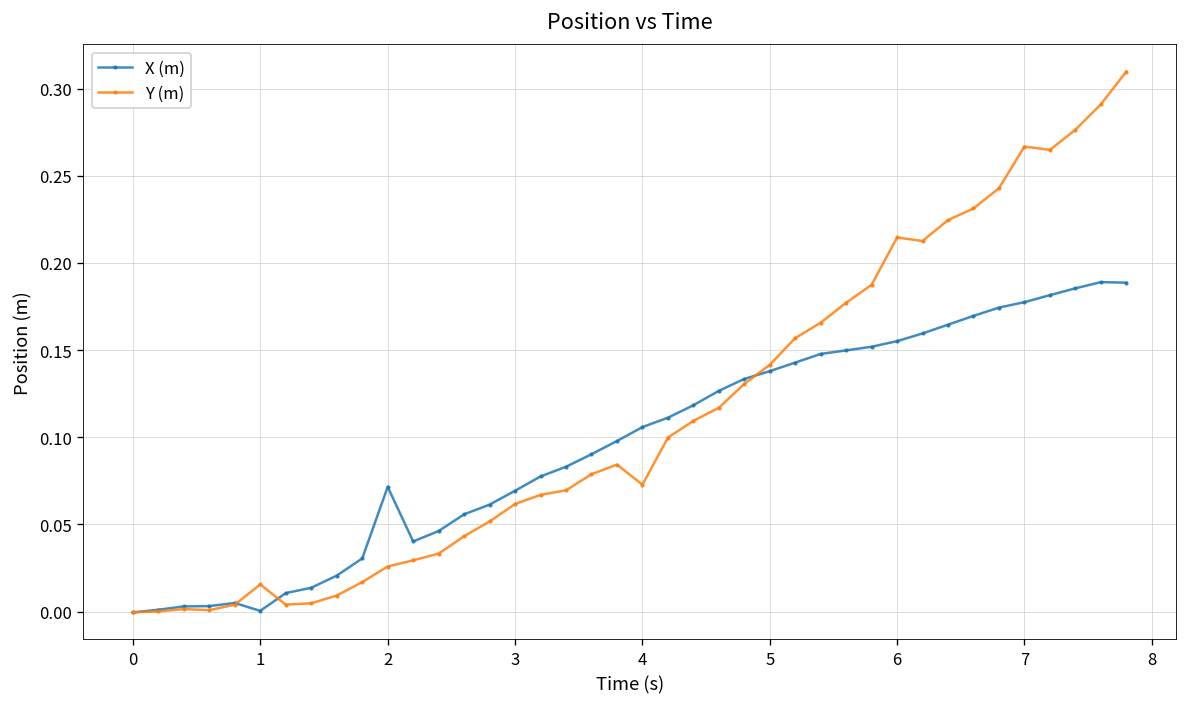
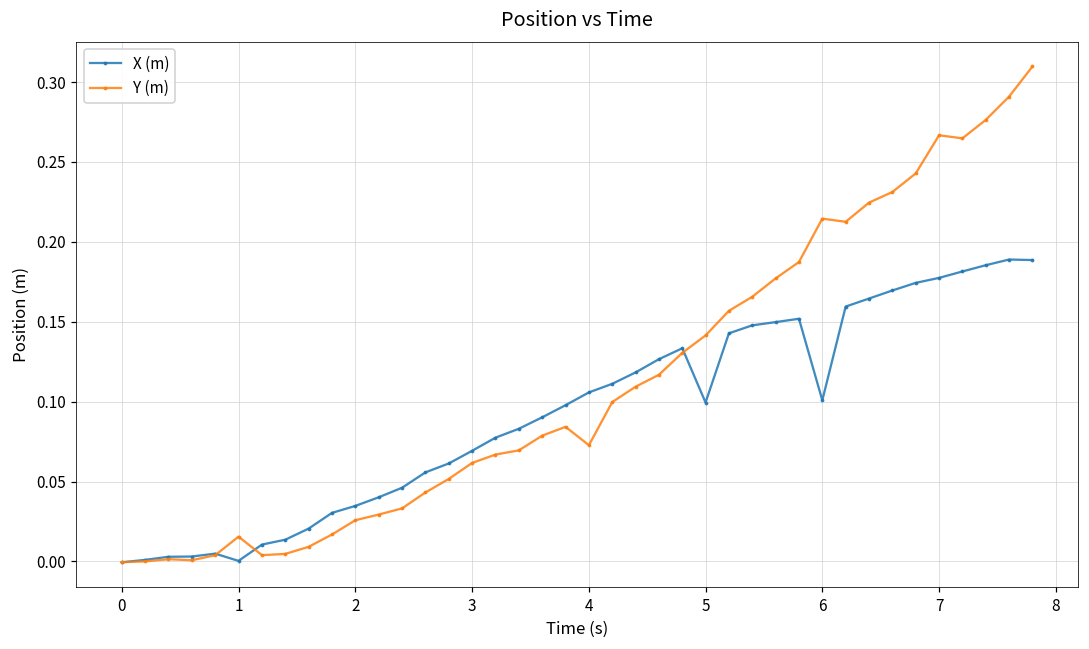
  {
    "X (m)": {
      "1": 0.000,
-     "2": 0.072,
+     "2": 0.035,
      "3": 0.069,
      "4": 0.106,
-     "5": 0.138,
-     "6": 0.155,
+     "5": 0.099,
+     "6": 0.101,
      "7": 0.177
    },
    "Y (m)": {
      "1": 0.016,
      "2": 0.026,
      "3": 0.062,
      "4": 0.073,
      "5": 0.141,
      "6": 0.215,
      "7": 0.267
    }
  }
